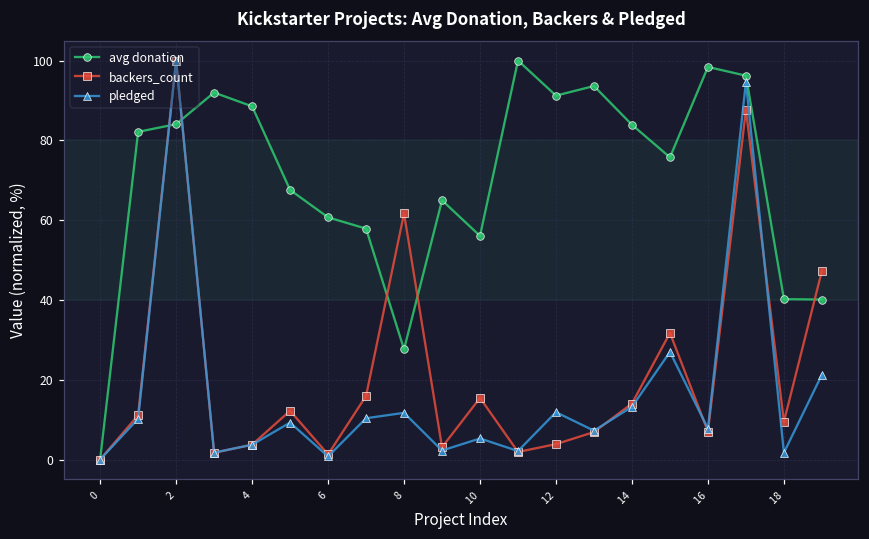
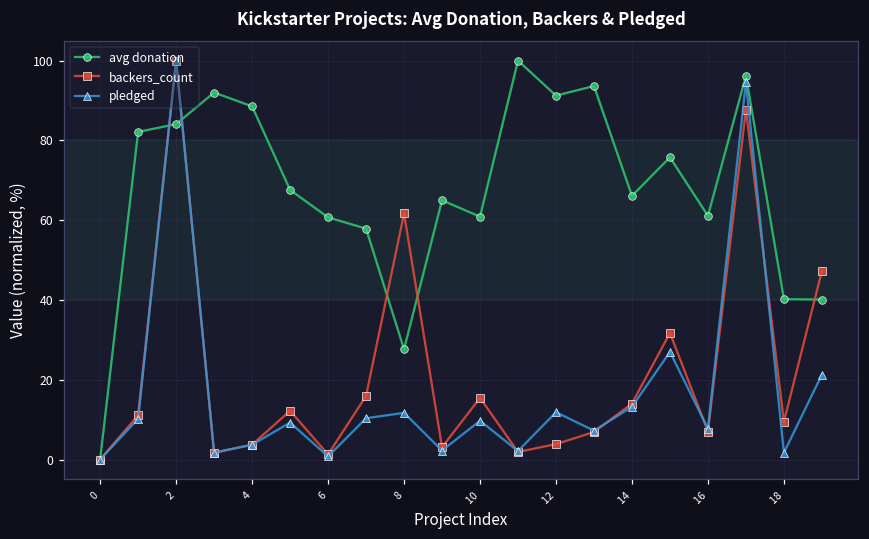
  {
    "avg donation": {
      "2": 84,
      "4": 89,
      "6": 61,
      "8": 28,
-     "10": 56,
+     "10": 61,
      "12": 91,
-     "14": 84,
-     "16": 98,
+     "14": 66,
+     "16": 61,
      "18": 40
    },
    "backers_count": {
      "8": 62,
      "10": 15,
      "12": 4,
      "14": 14,
      "16": 7,
      "18": 9
    },
    "pledged": {
      "8": 12,
-     "10": 5,
+     "10": 10,
      "12": 12,
      "14": 13,
      "16": 8,
      "18": 2
    }
  }
